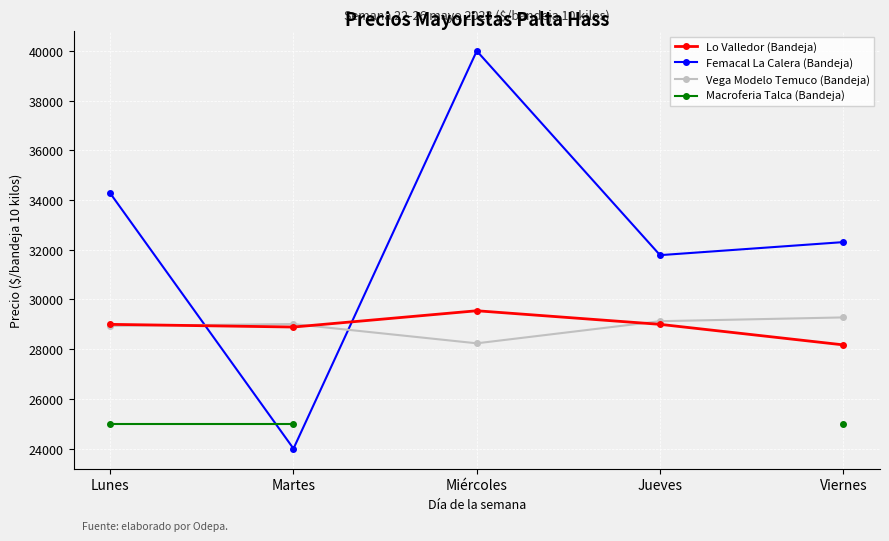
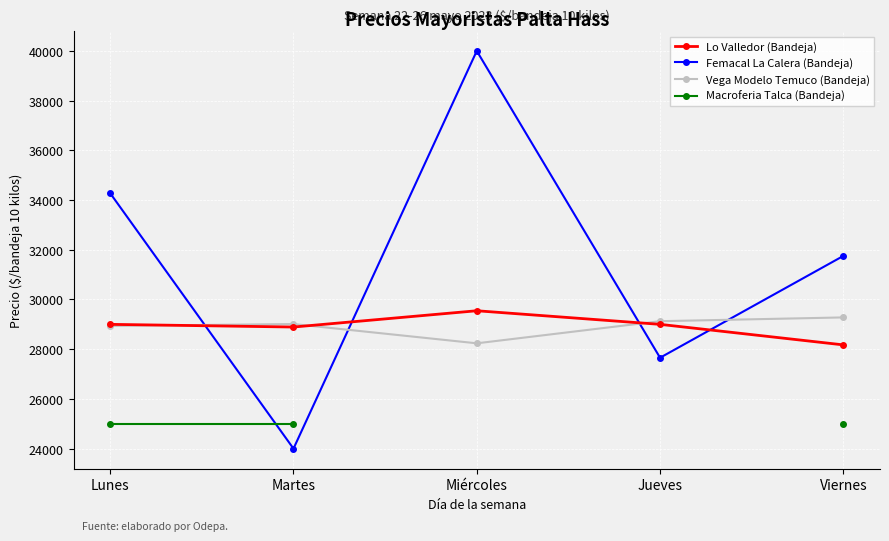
  {
    "Lo Valledor (Bandeja)": {
      "Martes": 28900,
      "Miércoles": 29500,
      "Jueves": 29000,
      "Viernes": 28200
    },
    "Femacal La Calera (Bandeja)": {
      "Lunes": 34300,
      "Martes": 24000,
      "Miércoles": 40000,
-     "Jueves": 31800,
-     "Viernes": 32300
+     "Jueves": 27700,
+     "Viernes": 31800
    },
    "Vega Modelo Temuco (Bandeja)": {
      "Martes": 29000,
      "Miércoles": 28200,
      "Jueves": 29100,
      "Viernes": 29300
    },
    "Macroferia Talca (Bandeja)": {
      "Lunes": 25000,
      "Martes": 25000,
      "Viernes": 25000
    }
  }
